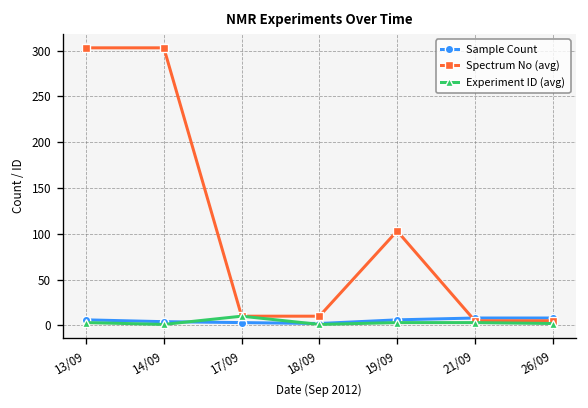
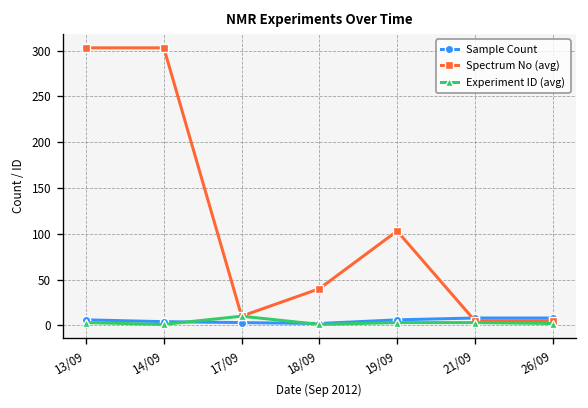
  {
    "Sample Count": {
      "17/09": 0
    },
    "Spectrum No (avg)": {
      "13/09": 300,
      "14/09": 300,
-     "18/09": 10,
+     "18/09": 40,
      "19/09": 100
    }
  }
